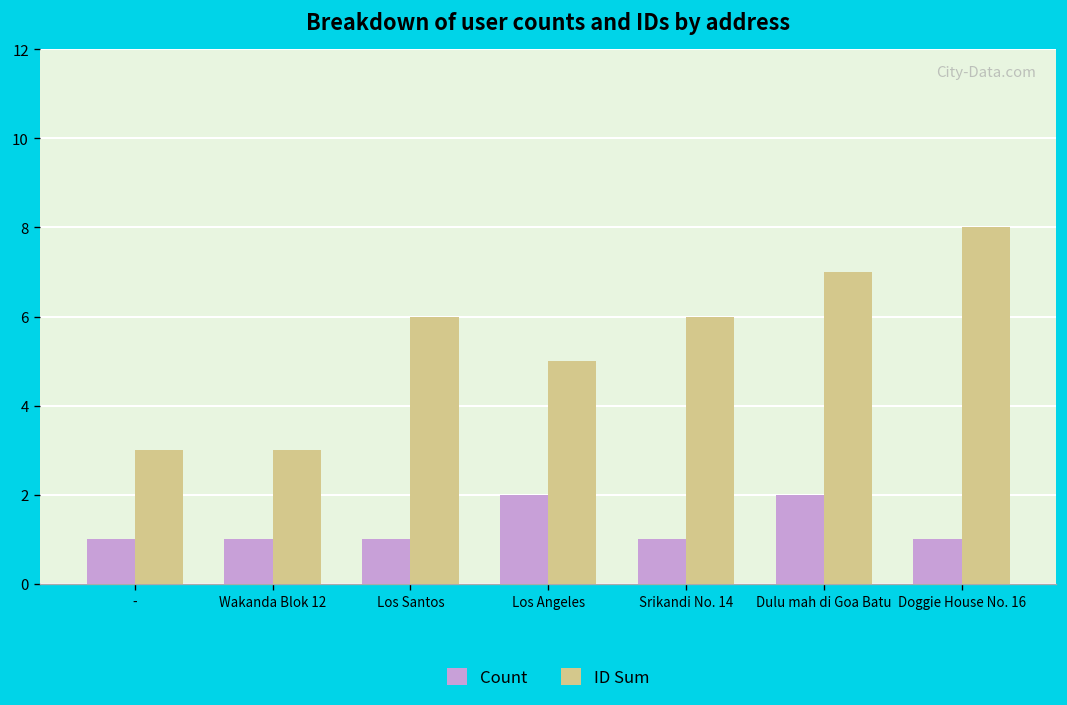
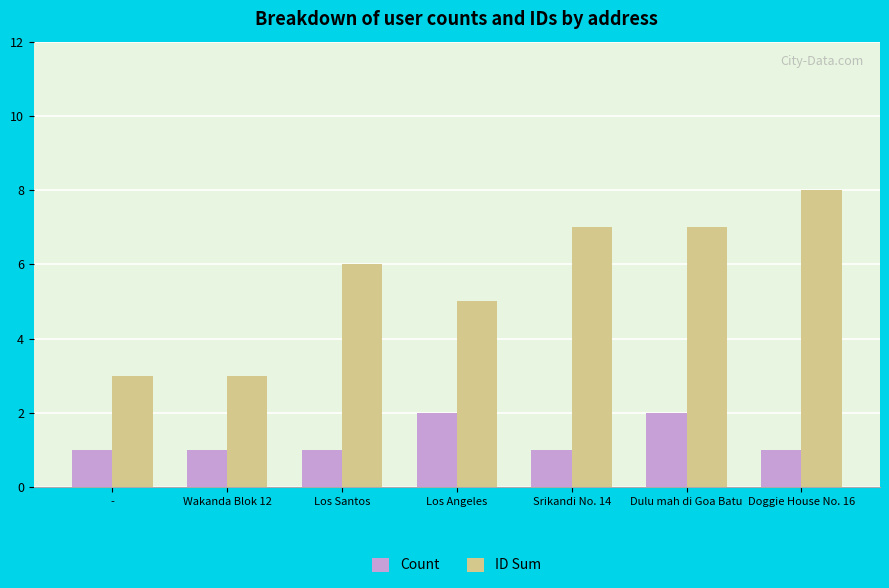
  {
    "Count": {
      "-": 1,
      "Wakanda Blok 12": 1,
      "Los Santos": 1,
      "Los Angeles": 2,
      "Srikandi No. 14": 1,
      "Dulu mah di Goa Batu": 2,
      "Doggie House No. 16": 1
    },
    "ID Sum": {
      "-": 3,
      "Wakanda Blok 12": 3,
      "Los Santos": 6,
      "Los Angeles": 5,
-     "Srikandi No. 14": 6,
+     "Srikandi No. 14": 7,
      "Dulu mah di Goa Batu": 7,
      "Doggie House No. 16": 8
    }
  }
